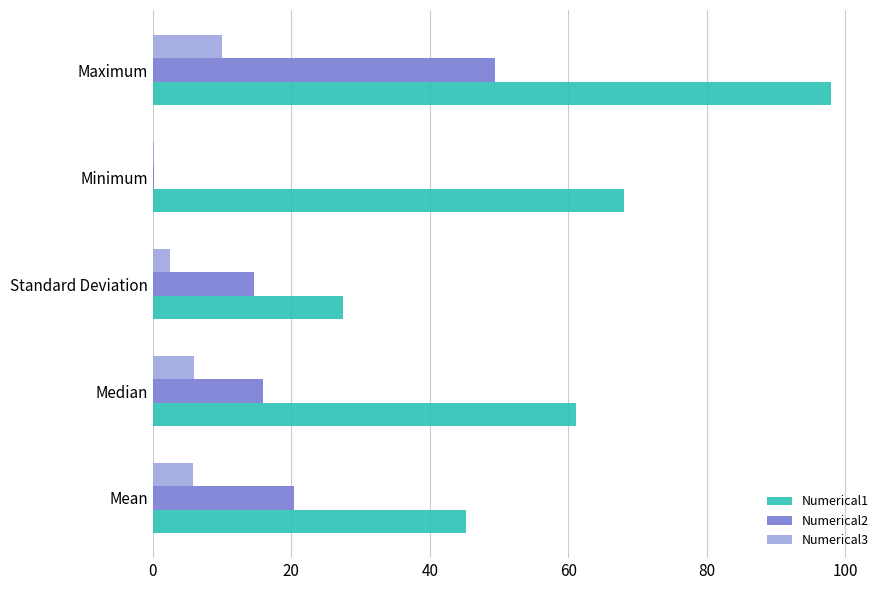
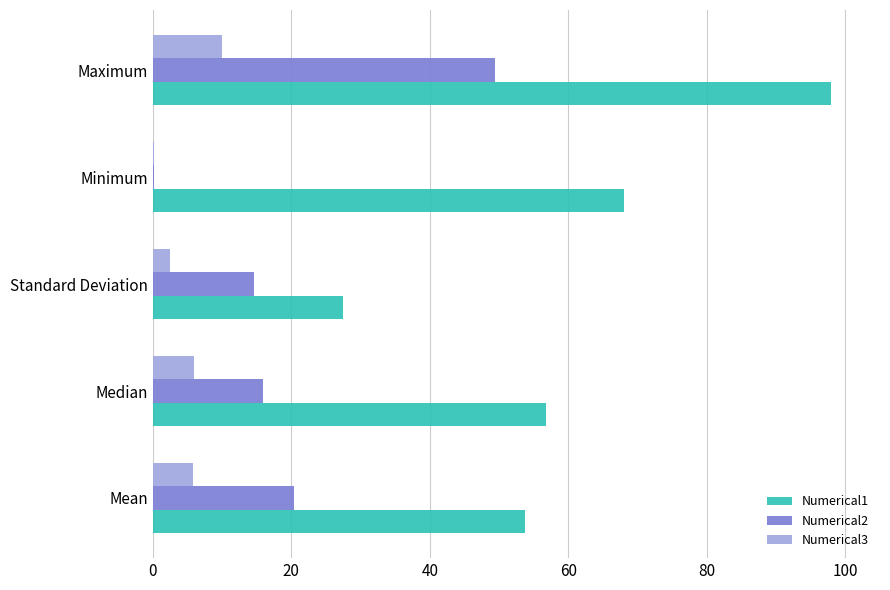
  {
    "Numerical1": {
      "Maximum": 98,
      "Minimum": 68,
      "Standard Deviation": 28,
-     "Median": 61,
-     "Mean": 45
+     "Median": 57,
+     "Mean": 54
    }
  }
